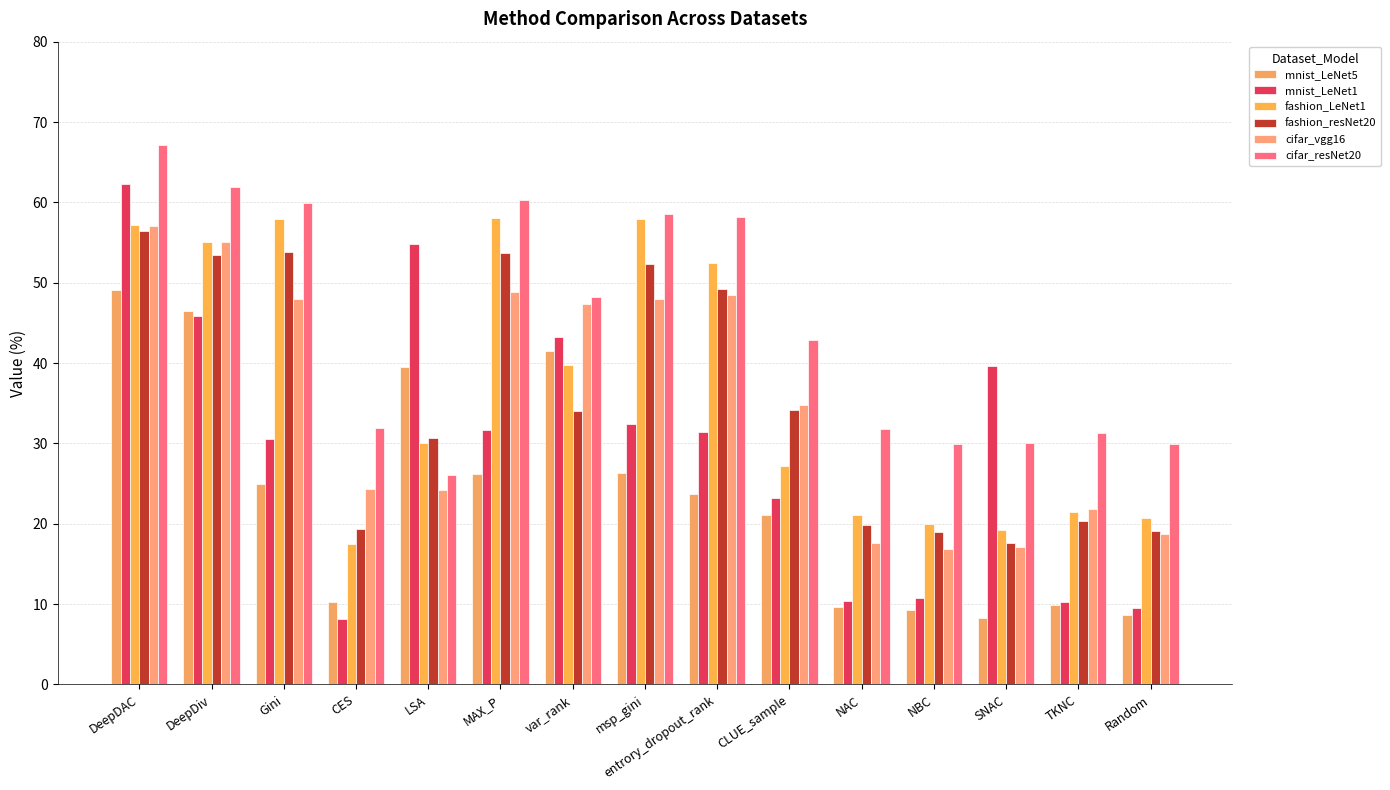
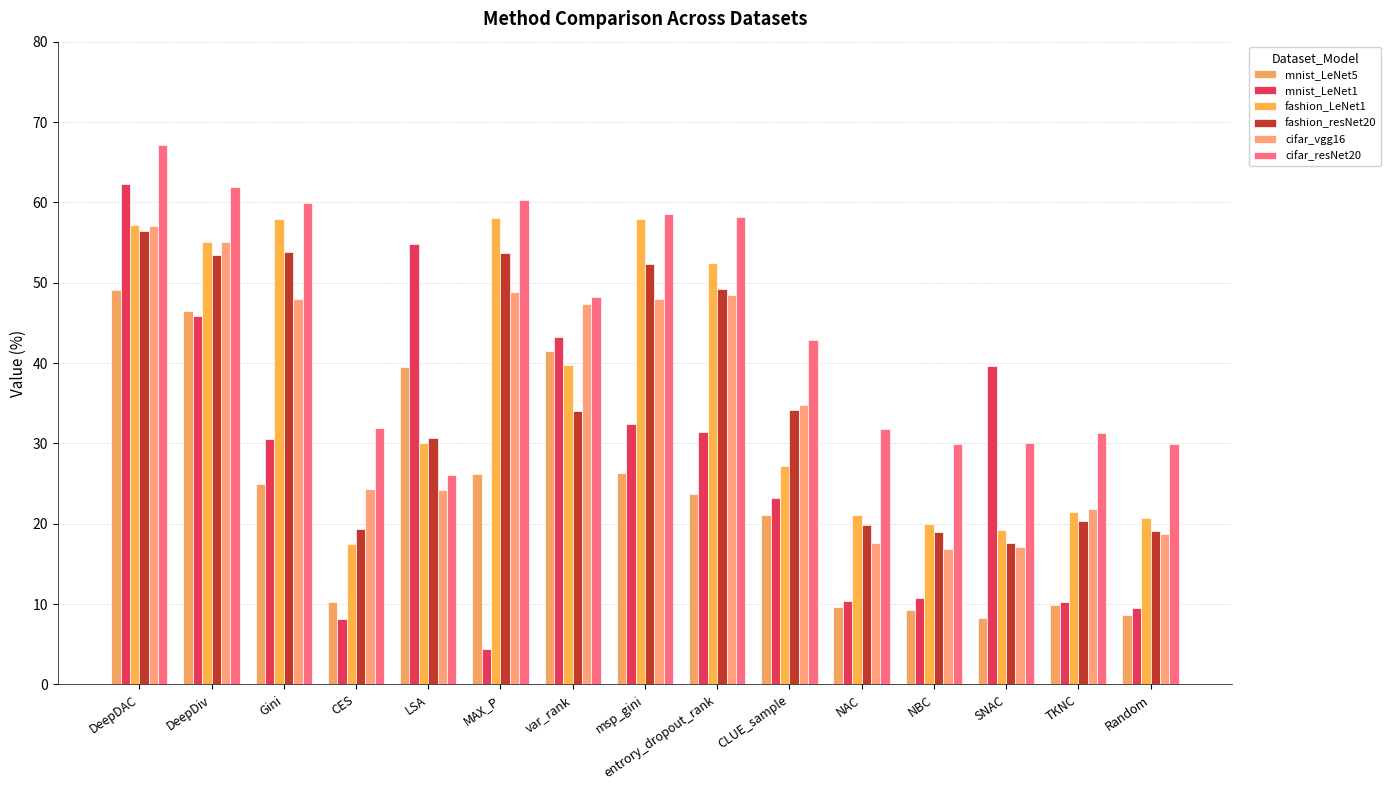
  {
    "mnist_LeNet1": {
      "DeepDAC": 62,
      "DeepDiv": 46,
      "Gini": 31,
      "CES": 8,
      "LSA": 55,
-     "MAX_P": 32,
+     "MAX_P": 4,
      "var_rank": 43,
      "msp_gini": 32,
      "entrory_dropout_rank": 31,
      "CLUE_sample": 23,
      "NAC": 10,
      "NBC": 11,
      "SNAC": 40,
      "TKNC": 10,
      "Random": 9
    },
    "fashion_resNet20": {
      "DeepDAC": 56,
      "DeepDiv": 53,
      "Gini": 54,
      "CES": 19,
      "LSA": 31,
      "MAX_P": 54,
      "var_rank": 34,
      "msp_gini": 52,
      "entrory_dropout_rank": 49,
      "CLUE_sample": 34,
      "NAC": 20,
      "NBC": 19,
      "SNAC": 18,
      "TKNC": 20,
      "Random": 19
    }
  }
